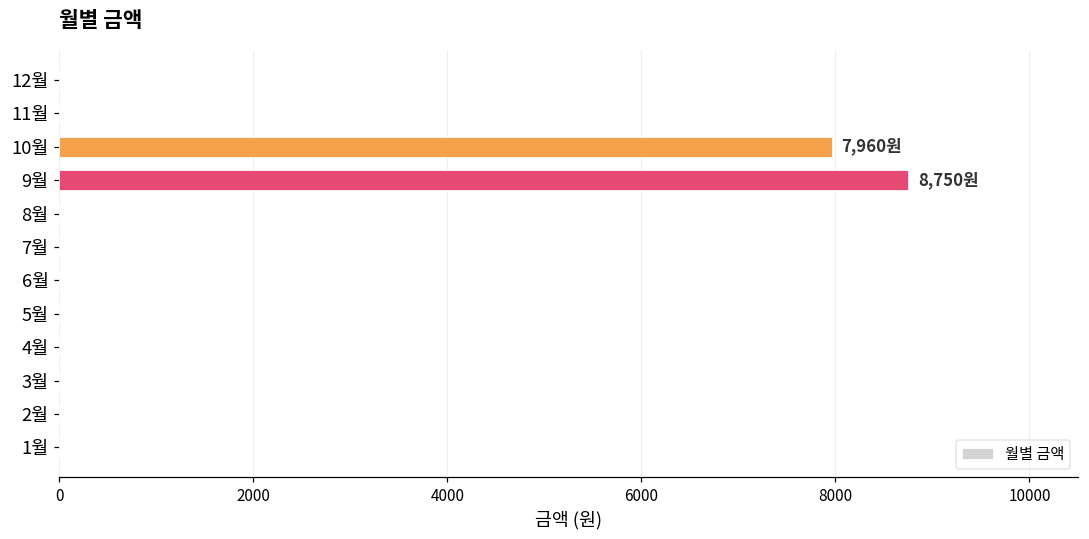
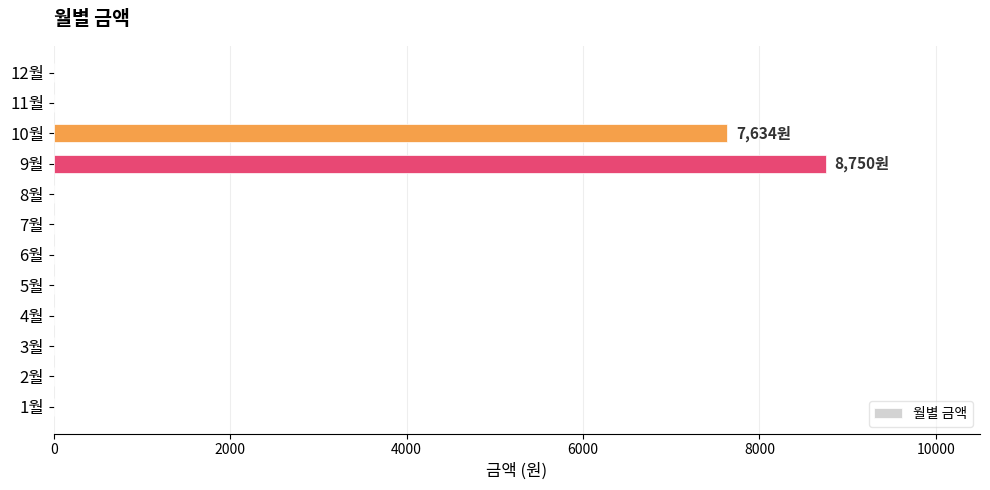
  {
-   "10월": "7,960원",
+   "10월": "7,634원",
    "9월": "8,750원"
  }
